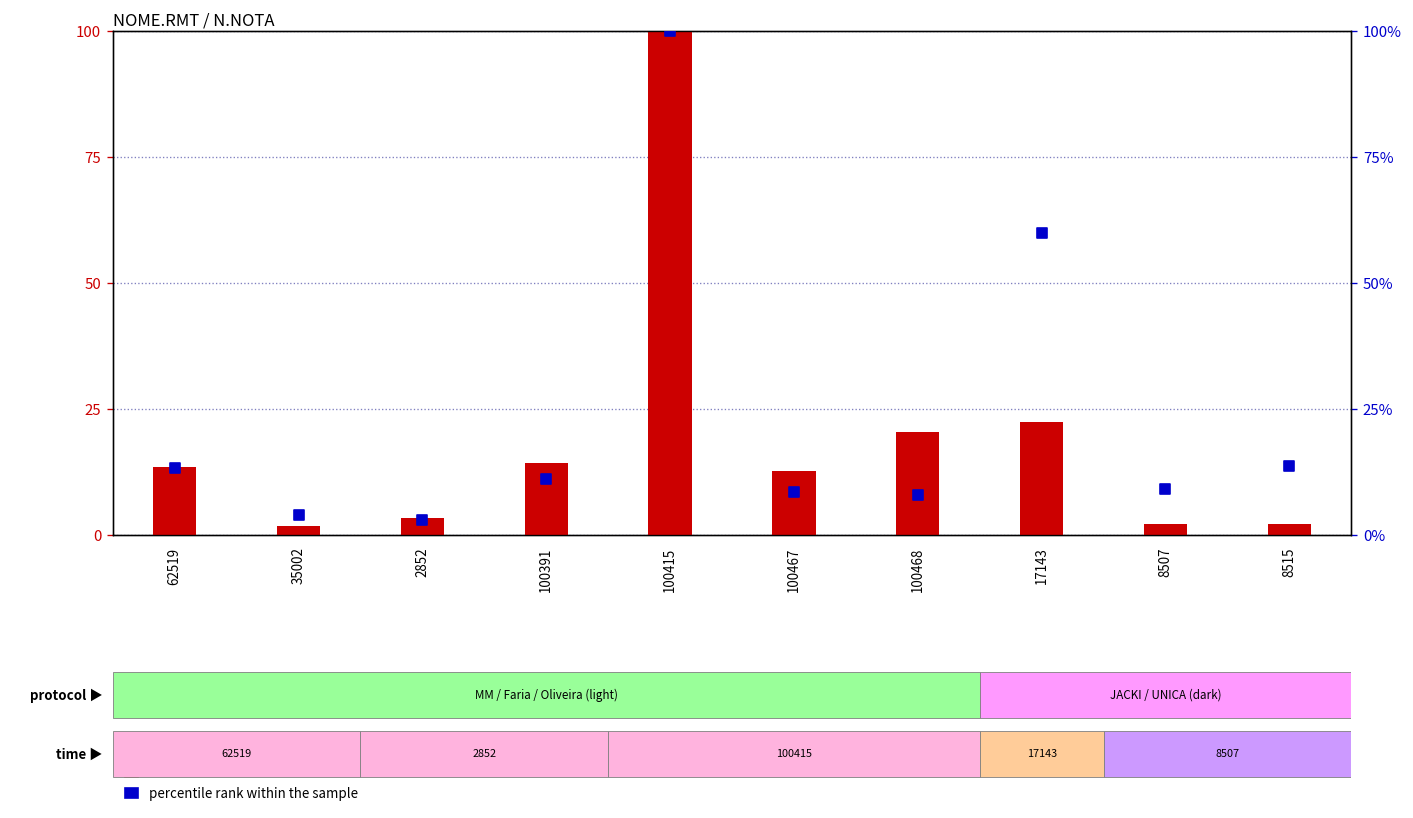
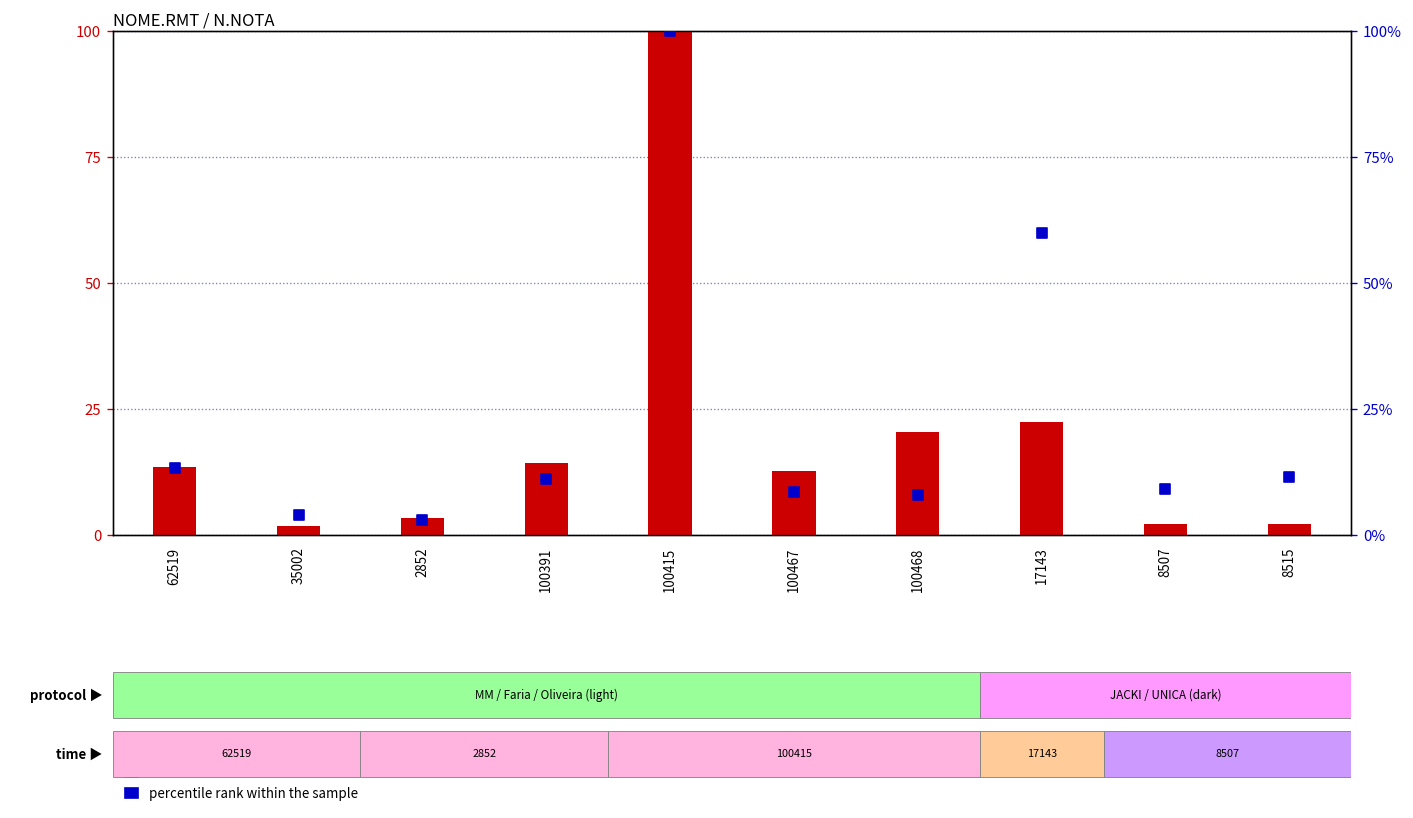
  {
    "count": {
      "62519": "14",
      "35002": "2",
      "2852": "3",
      "100391": "14",
      "100415": "100",
      "100467": "13",
      "100468": "20",
      "17143": "22",
      "8507": "2",
      "8515": "2"
    },
    "percentile rank within the sample": {
-     "8515": "14%"
+     "8515": "12%"
    }
  }
